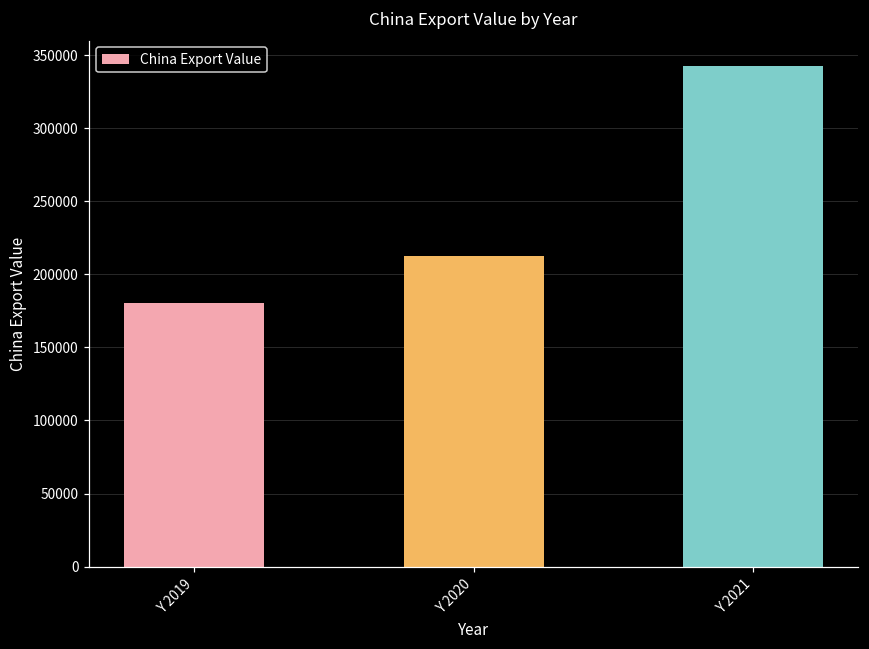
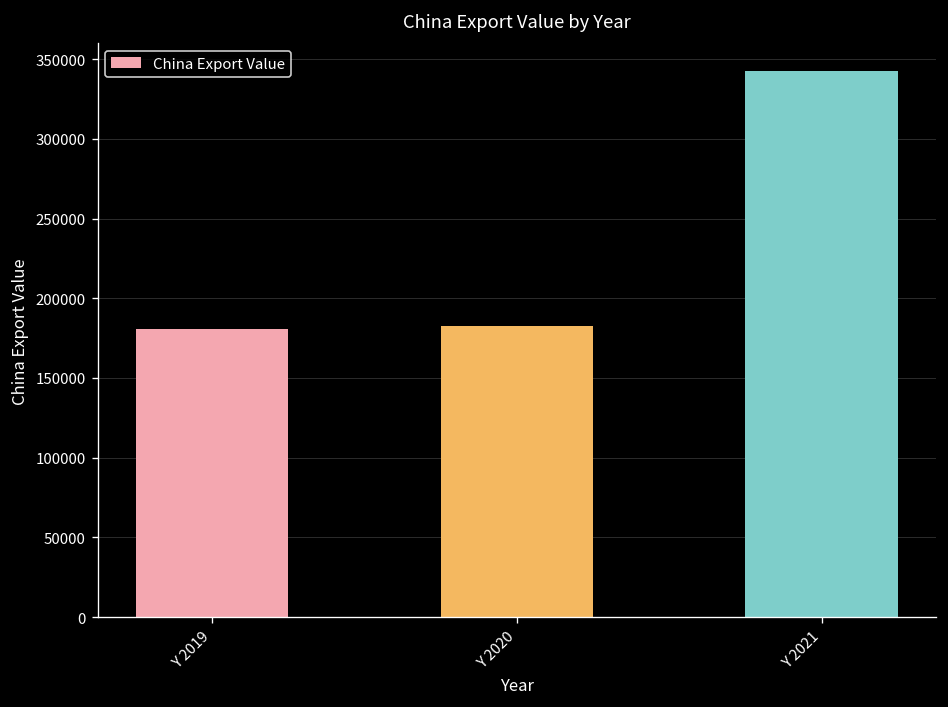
  {
    "Y 2019": 180000,
-   "Y 2020": 212000,
+   "Y 2020": 183000,
    "Y 2021": 343000
  }
